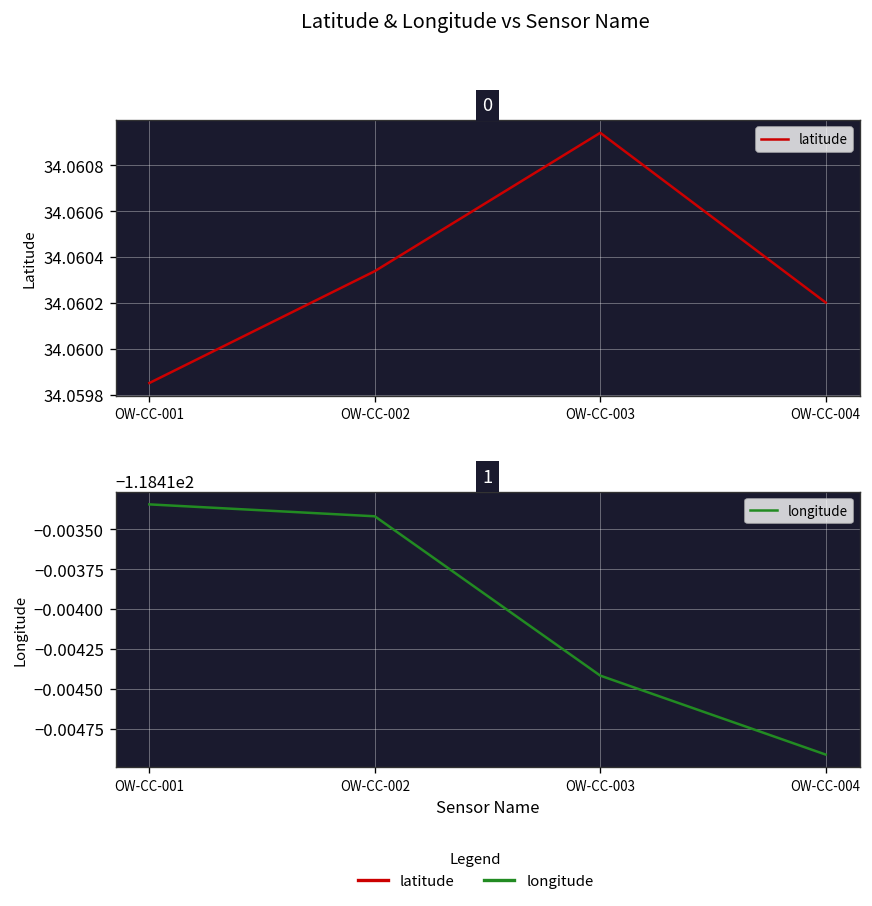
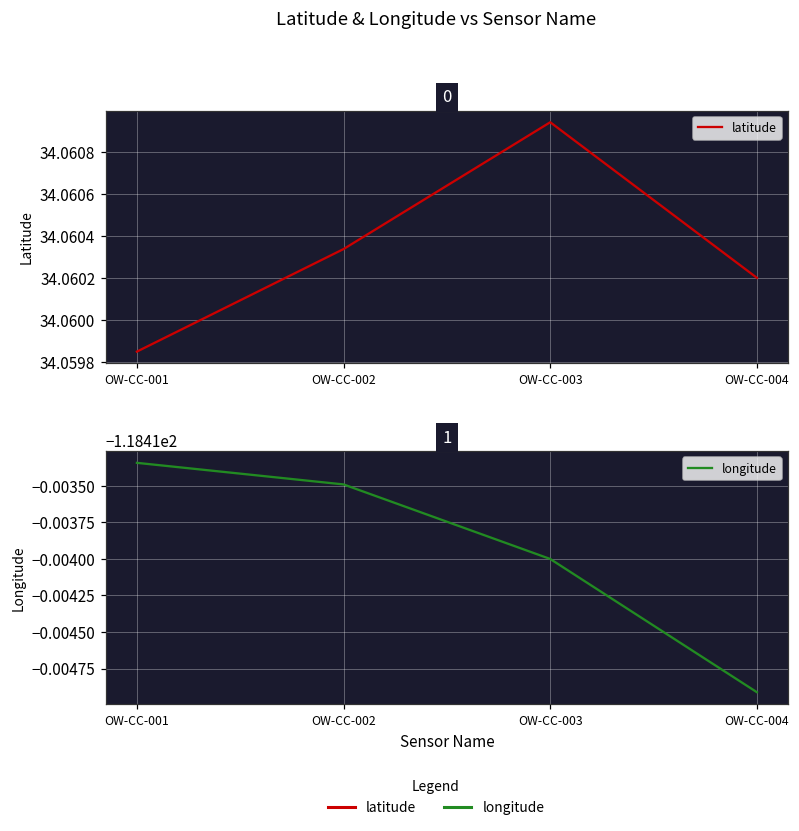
  {
    "0": {
      "OW-CC-001": 34.05985,
      "OW-CC-002": 34.06034,
      "OW-CC-003": 34.06094,
      "OW-CC-004": 34.06020
    },
    "1": {
      "OW-CC-001": -118.41334,
-     "OW-CC-002": -118.41342,
-     "OW-CC-003": -118.41442,
+     "OW-CC-002": -118.41349,
+     "OW-CC-003": -118.41400,
      "OW-CC-004": -118.41491
    }
  }
